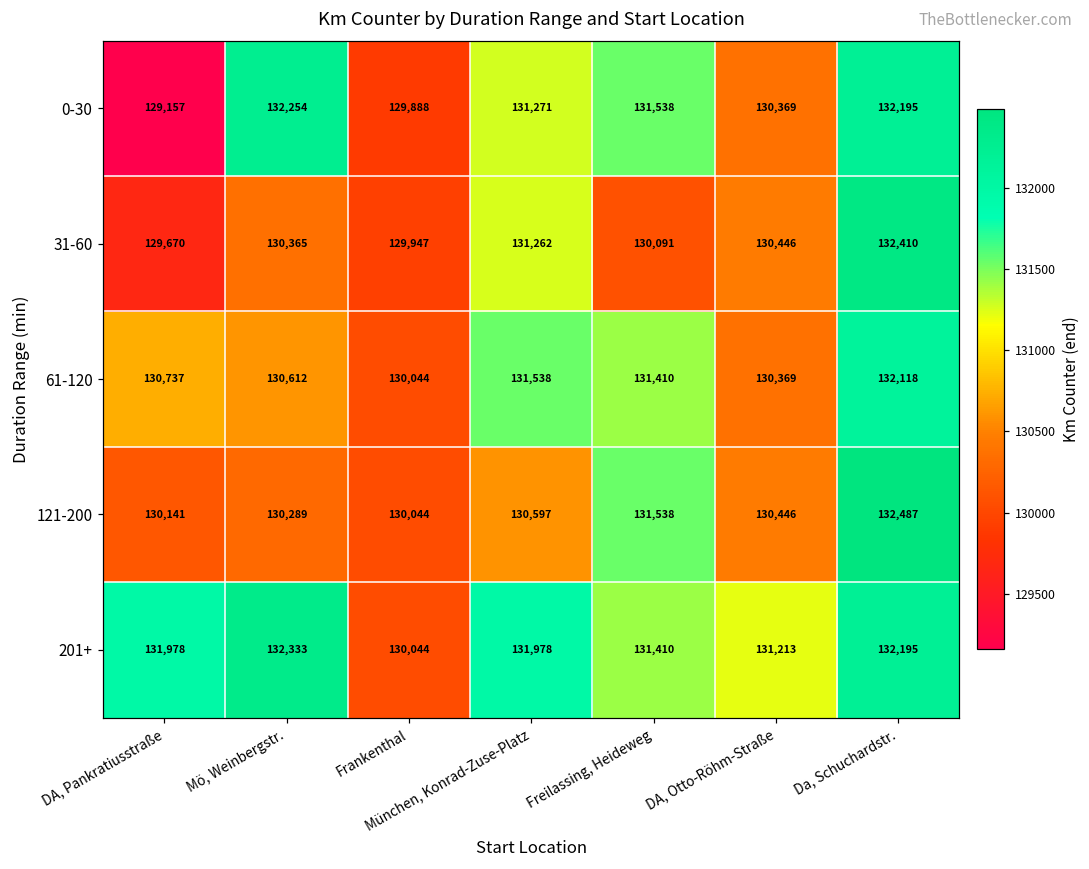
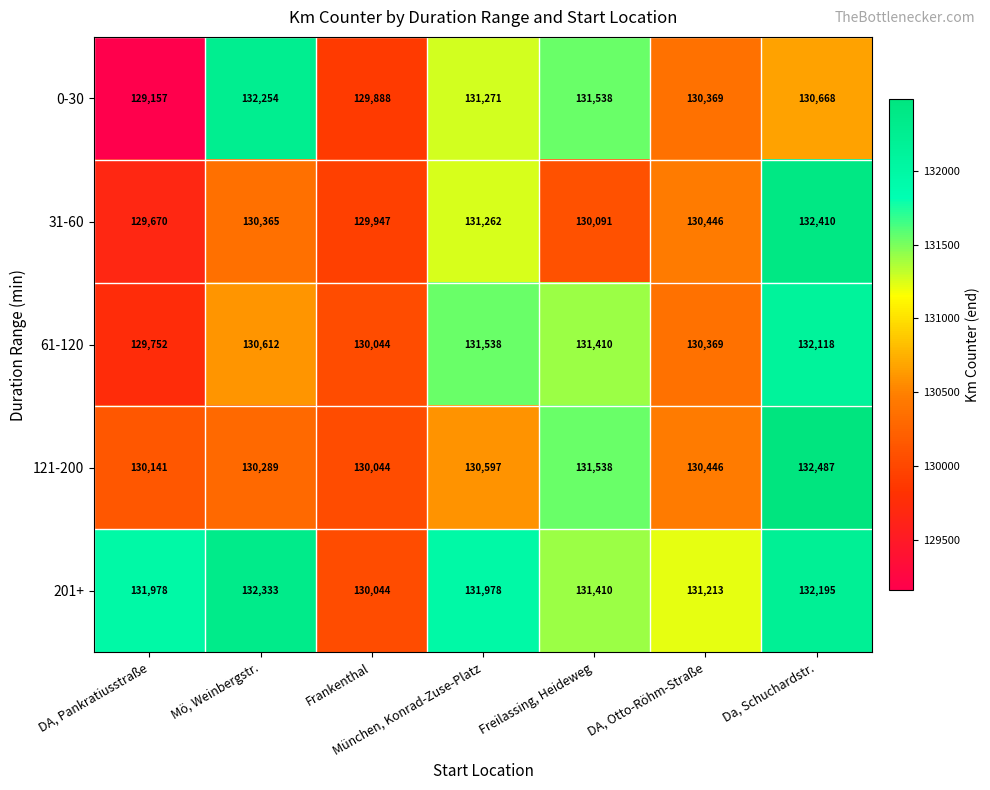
  {
    "0-30": {
      "DA, Pankratiusstraße": "129,157",
      "Mö, Weinbergstr.": "132,254",
      "Frankenthal": "129,888",
      "München, Konrad-Zuse-Platz": "131,271",
      "Freilassing, Heideweg": "131,538",
      "DA, Otto-Röhm-Straße": "130,369",
-     "Da, Schuchardstr.": "132,195"
+     "Da, Schuchardstr.": "130,668"
    },
    "31-60": {
      "DA, Pankratiusstraße": "129,670",
      "Mö, Weinbergstr.": "130,365",
      "Frankenthal": "129,947",
      "München, Konrad-Zuse-Platz": "131,262",
      "Freilassing, Heideweg": "130,091",
      "DA, Otto-Röhm-Straße": "130,446",
      "Da, Schuchardstr.": "132,410"
    },
    "61-120": {
-     "DA, Pankratiusstraße": "130,737",
+     "DA, Pankratiusstraße": "129,752",
      "Mö, Weinbergstr.": "130,612",
      "Frankenthal": "130,044",
      "München, Konrad-Zuse-Platz": "131,538",
      "Freilassing, Heideweg": "131,410",
      "DA, Otto-Röhm-Straße": "130,369",
      "Da, Schuchardstr.": "132,118"
    },
    "121-200": {
      "DA, Pankratiusstraße": "130,141",
      "Mö, Weinbergstr.": "130,289",
      "Frankenthal": "130,044",
      "München, Konrad-Zuse-Platz": "130,597",
      "Freilassing, Heideweg": "131,538",
      "DA, Otto-Röhm-Straße": "130,446",
      "Da, Schuchardstr.": "132,487"
    },
    "201+": {
      "DA, Pankratiusstraße": "131,978",
      "Mö, Weinbergstr.": "132,333",
      "Frankenthal": "130,044",
      "München, Konrad-Zuse-Platz": "131,978",
      "Freilassing, Heideweg": "131,410",
      "DA, Otto-Röhm-Straße": "131,213",
      "Da, Schuchardstr.": "132,195"
    }
  }
